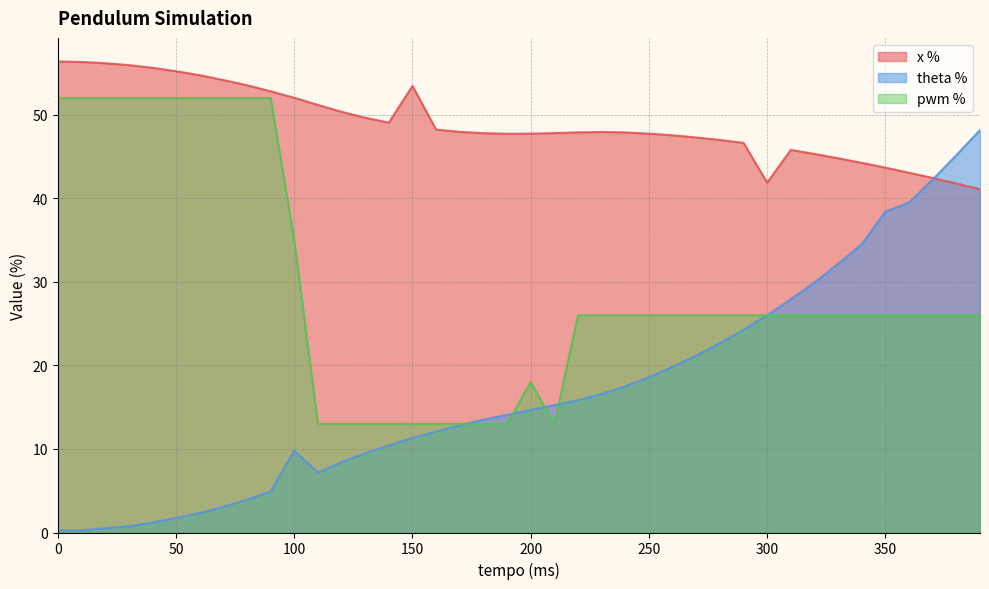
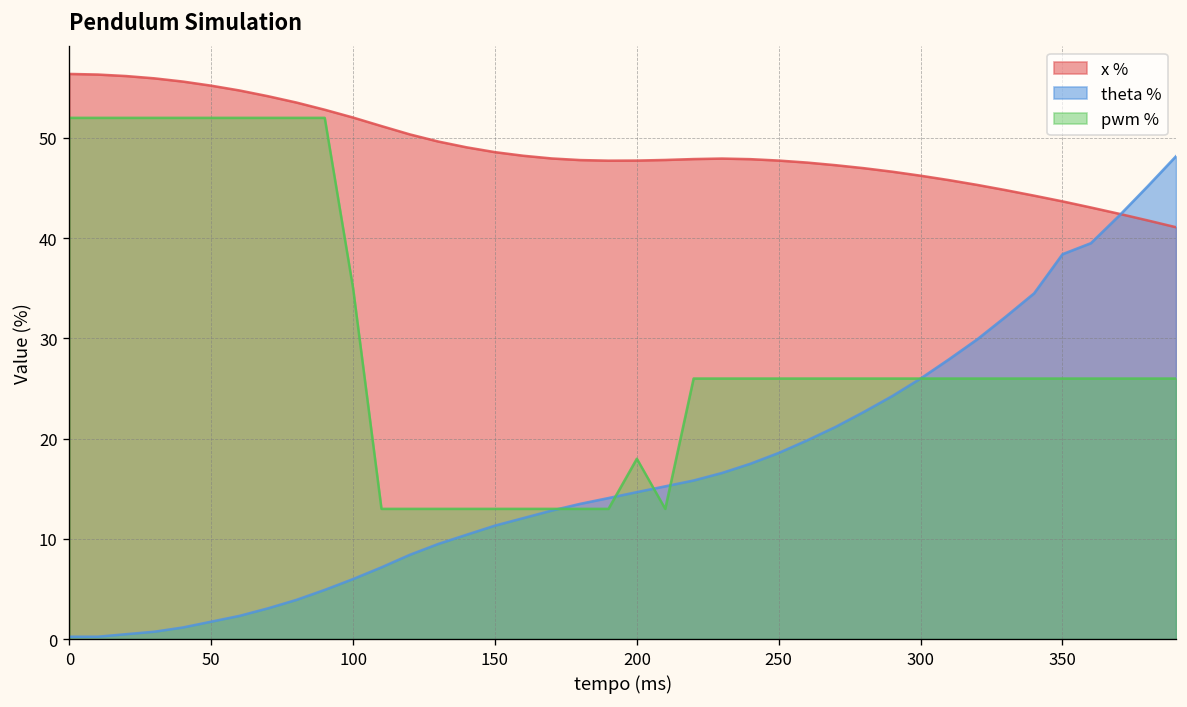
  {
    "x %": {
      "0": 56,
      "50": 55,
      "100": 52,
-     "150": 53,
+     "150": 49,
      "200": 48,
      "250": 48,
-     "300": 42,
+     "300": 46,
      "350": 44
    },
    "theta %": {
      "0": 0,
      "50": 2,
-     "100": 10,
+     "100": 6,
      "150": 11,
      "200": 15,
      "250": 19,
      "350": 38
    },
    "pwm %": {
      "0": 52,
      "50": 52,
      "100": 35,
      "150": 13,
      "200": 18,
      "250": 26,
      "350": 26
    }
  }
